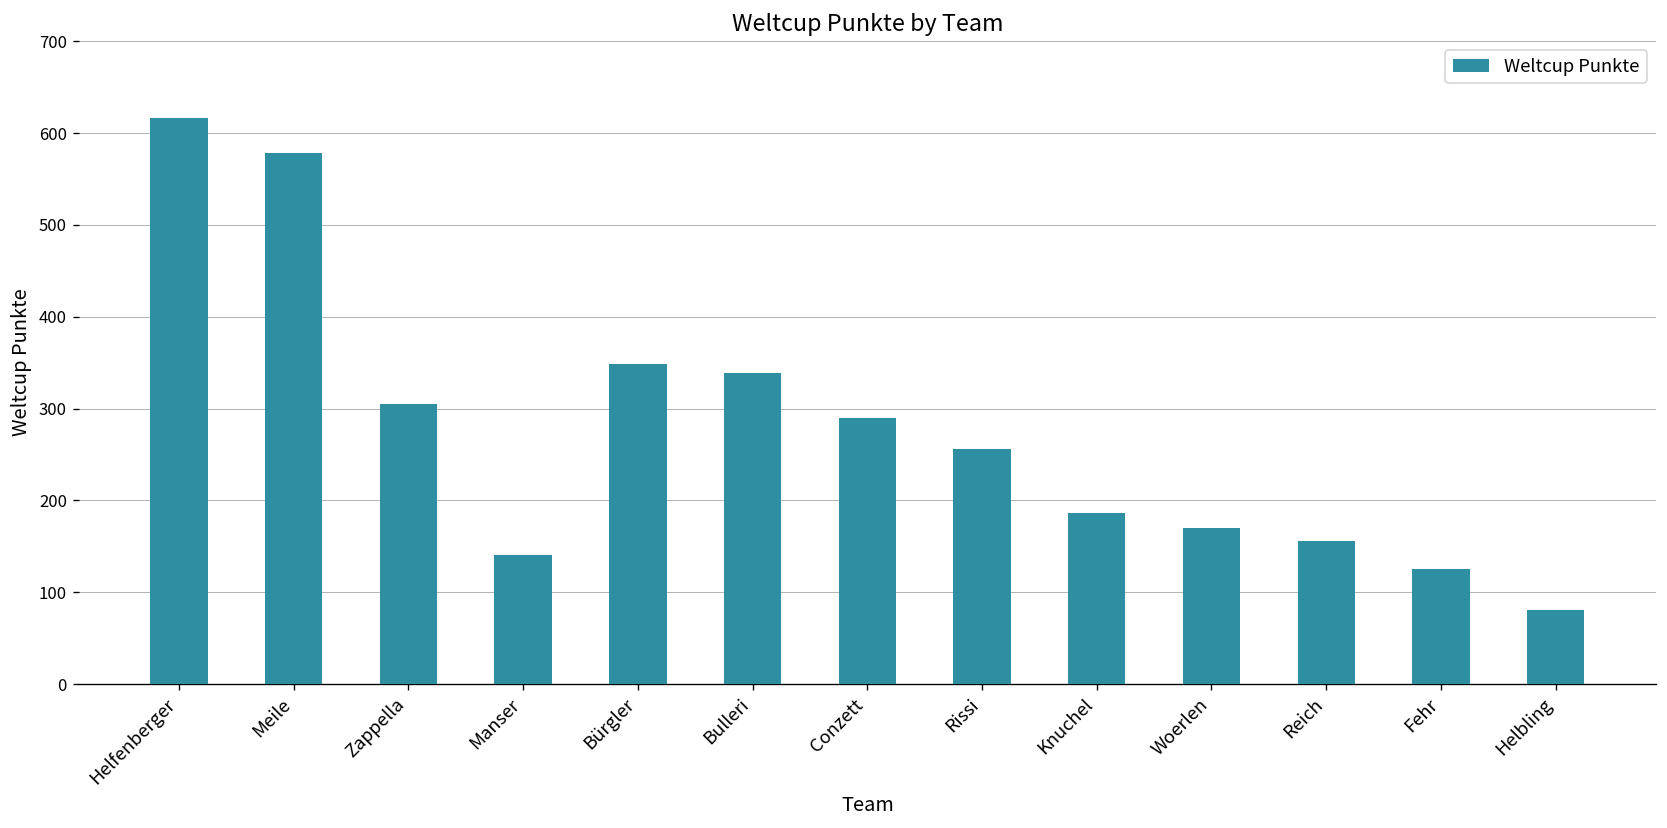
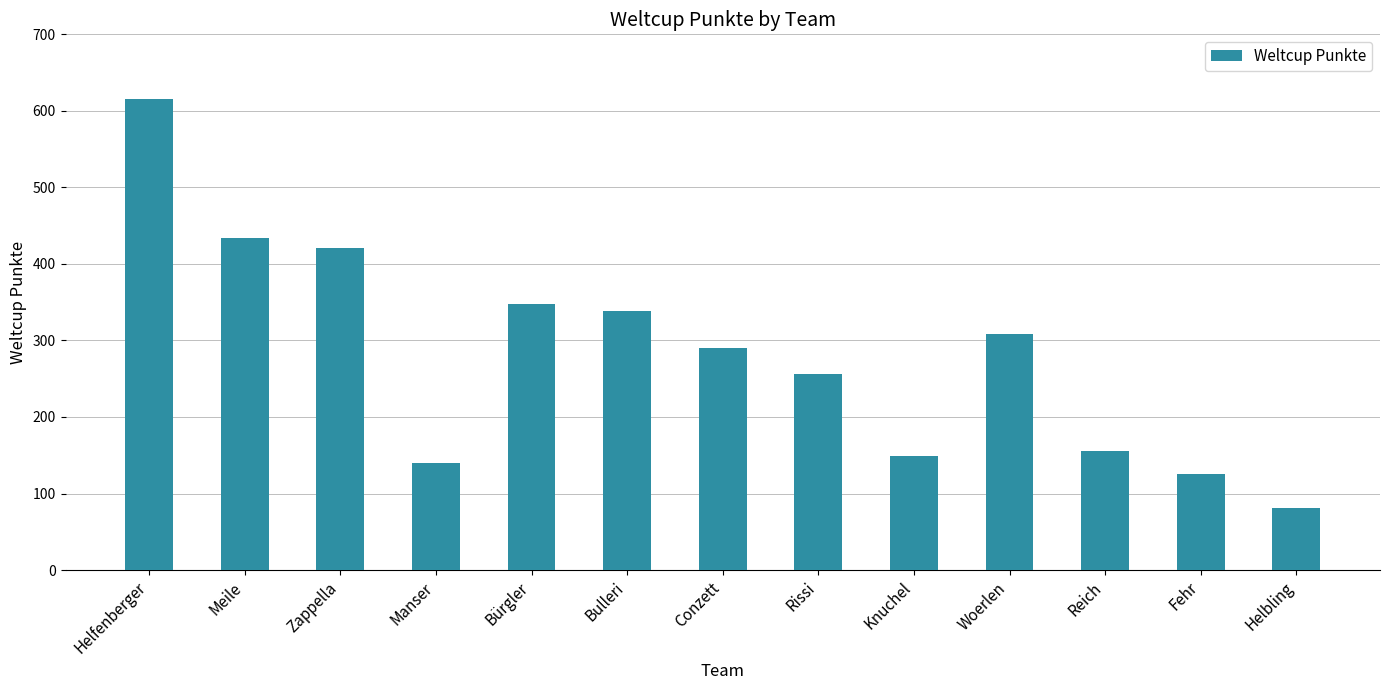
  {
    "Helfenberger": 620,
-   "Meile": 580,
-   "Zappella": 310,
+   "Meile": 430,
+   "Zappella": 420,
    "Manser": 140,
    "Bürgler": 350,
    "Bulleri": 340,
    "Conzett": 290,
    "Rissi": 260,
-   "Knuchel": 190,
-   "Woerlen": 170,
+   "Knuchel": 150,
+   "Woerlen": 310,
    "Reich": 160,
    "Fehr": 130,
    "Helbling": 80
  }
